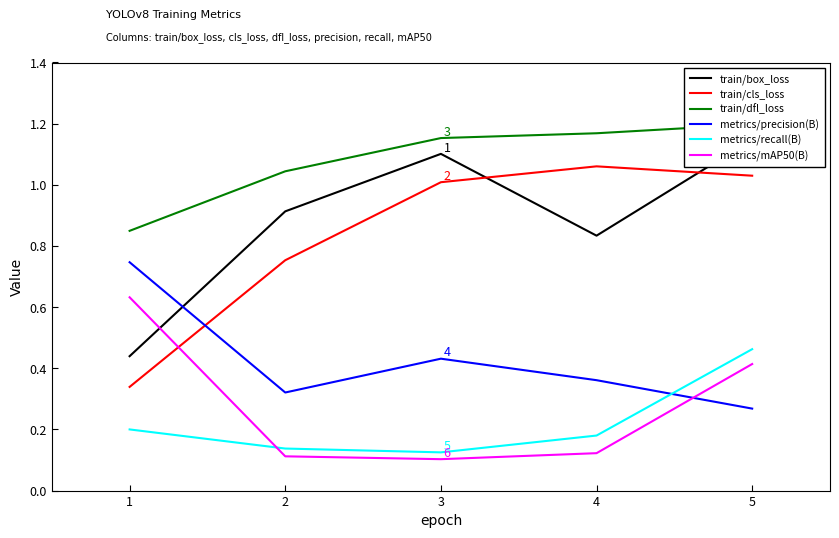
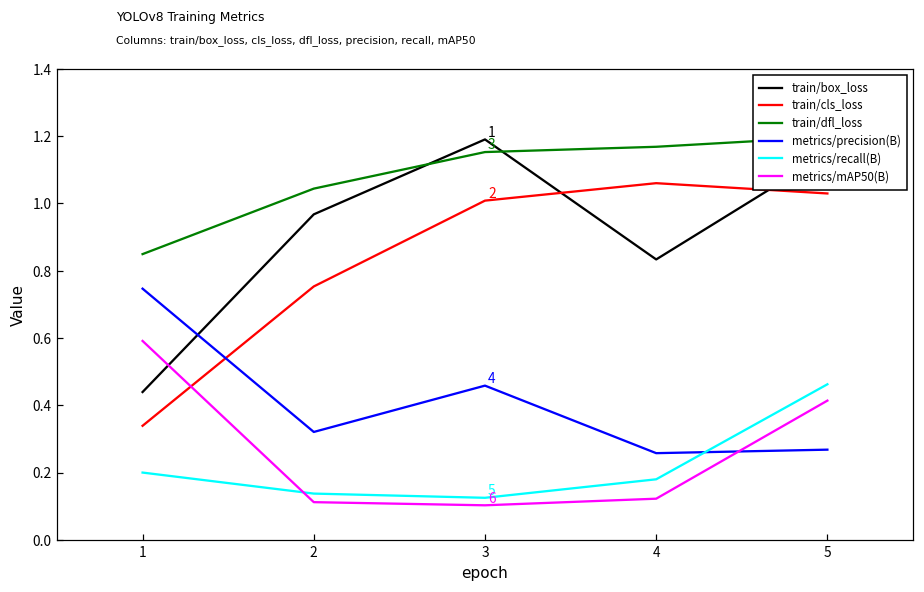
  {
    "train/box_loss": {
      "1": 0.44,
-     "2": 0.91,
-     "3": 1.10,
+     "2": 0.97,
+     "3": 1.19,
      "4": 0.83
    },
    "train/cls_loss": {
      "1": 0.34,
      "2": 0.75,
      "4": 1.06,
      "5": 1.03
    },
    "train/dfl_loss": {
      "1": 0.85,
      "2": 1.04,
      "4": 1.17
    },
    "metrics/precision(B)": {
      "1": 0.75,
      "2": 0.32,
-     "3": 0.43,
-     "4": 0.36,
+     "3": 0.46,
+     "4": 0.26,
      "5": 0.27
    },
    "metrics/recall(B)": {
      "1": 0.20,
      "2": 0.14,
      "4": 0.18,
      "5": 0.46
    },
    "metrics/mAP50(B)": {
-     "1": 0.63,
+     "1": 0.59,
      "2": 0.11,
      "4": 0.12,
      "5": 0.41
    }
  }
